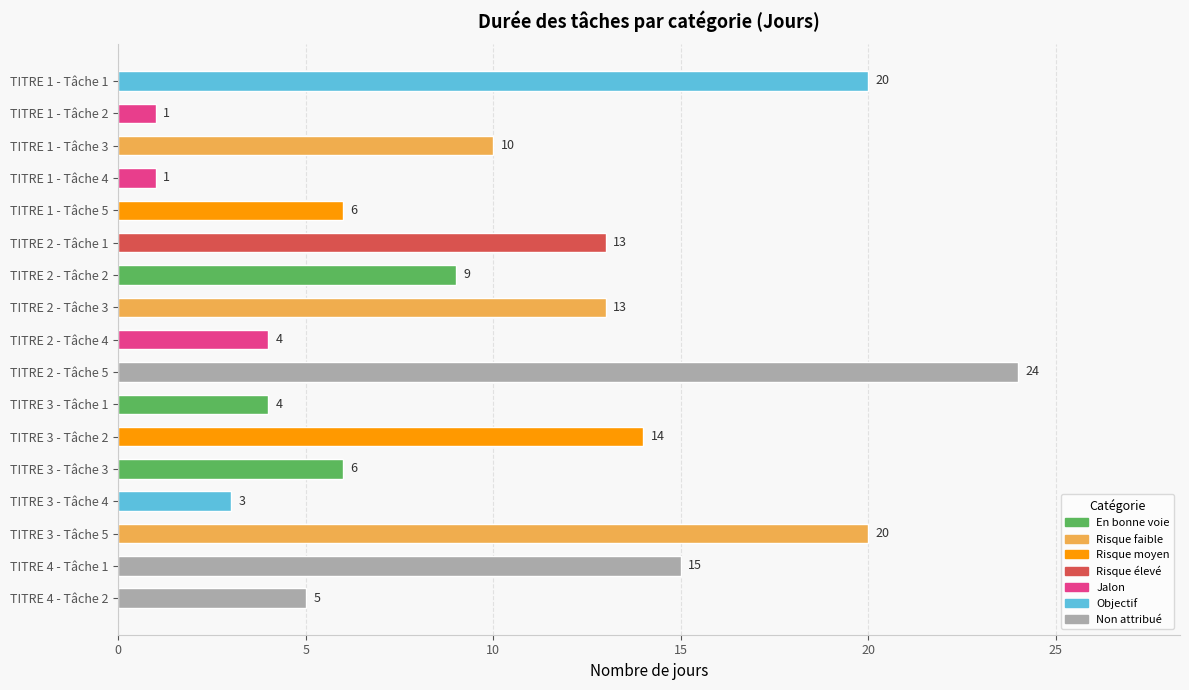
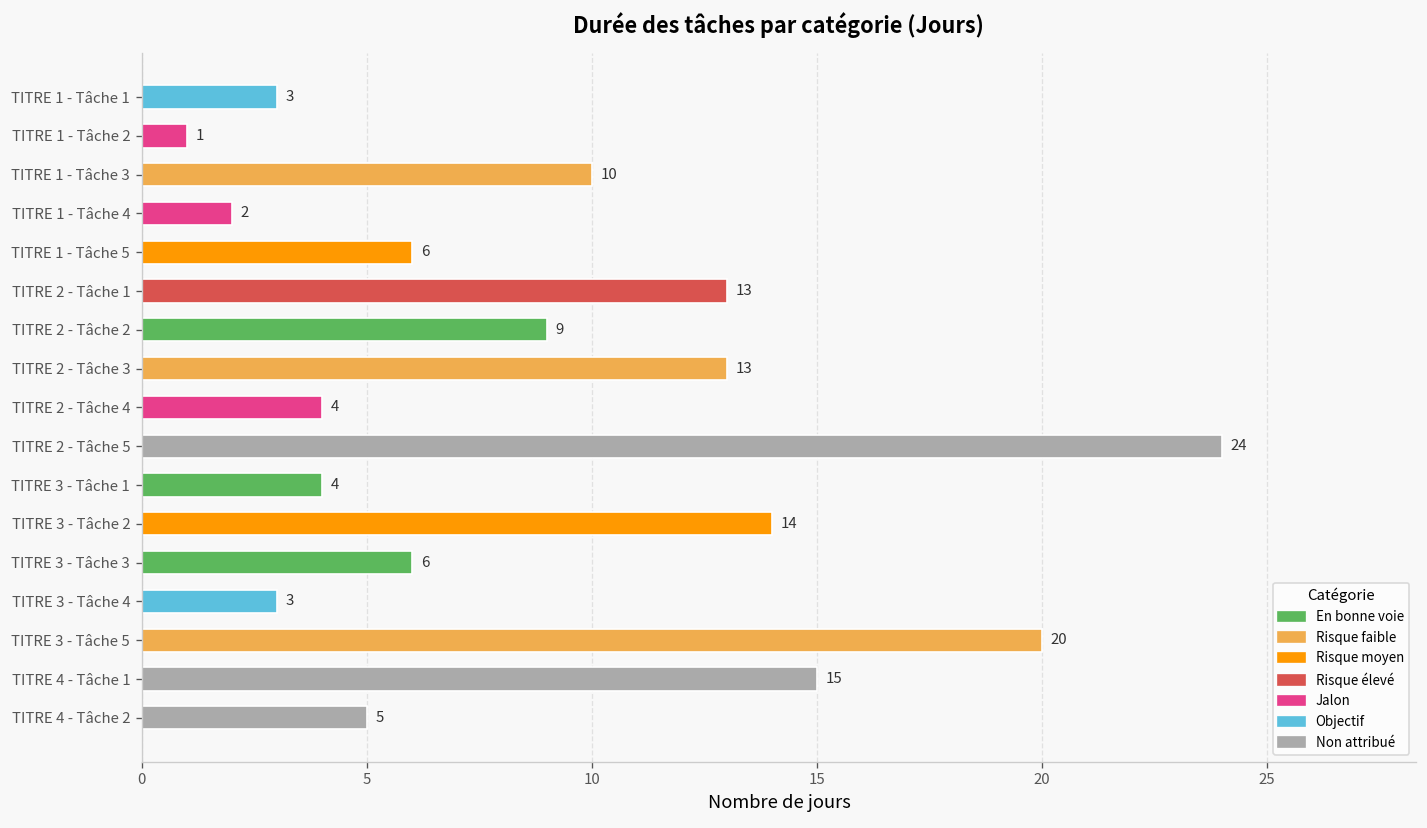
  {
-   "TITRE 1 - Tâche 1": 20,
+   "TITRE 1 - Tâche 1": 3,
    "TITRE 1 - Tâche 2": 1,
    "TITRE 1 - Tâche 3": 10,
-   "TITRE 1 - Tâche 4": 1,
+   "TITRE 1 - Tâche 4": 2,
    "TITRE 1 - Tâche 5": 6,
    "TITRE 2 - Tâche 1": 13,
    "TITRE 2 - Tâche 2": 9,
    "TITRE 2 - Tâche 3": 13,
    "TITRE 2 - Tâche 4": 4,
    "TITRE 2 - Tâche 5": 24,
    "TITRE 3 - Tâche 1": 4,
    "TITRE 3 - Tâche 2": 14,
    "TITRE 3 - Tâche 3": 6,
    "TITRE 3 - Tâche 4": 3,
    "TITRE 3 - Tâche 5": 20,
    "TITRE 4 - Tâche 1": 15,
    "TITRE 4 - Tâche 2": 5
  }
